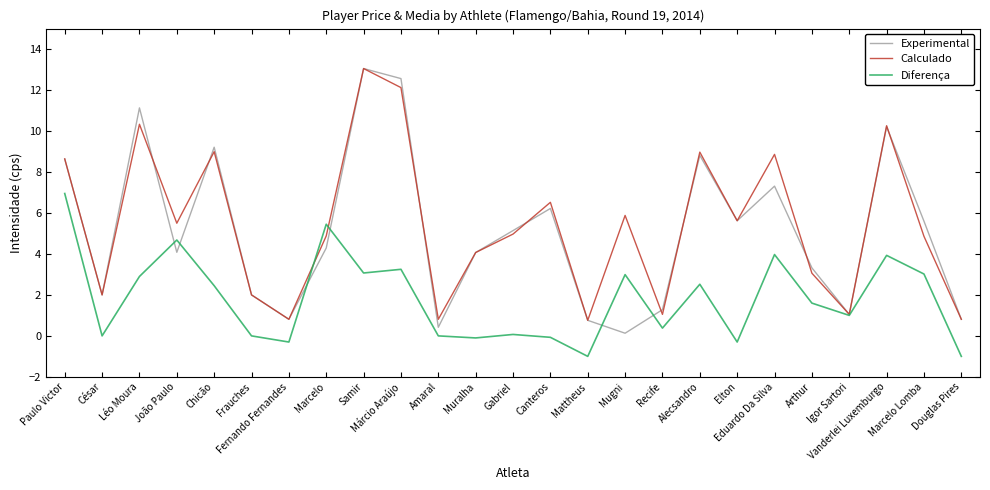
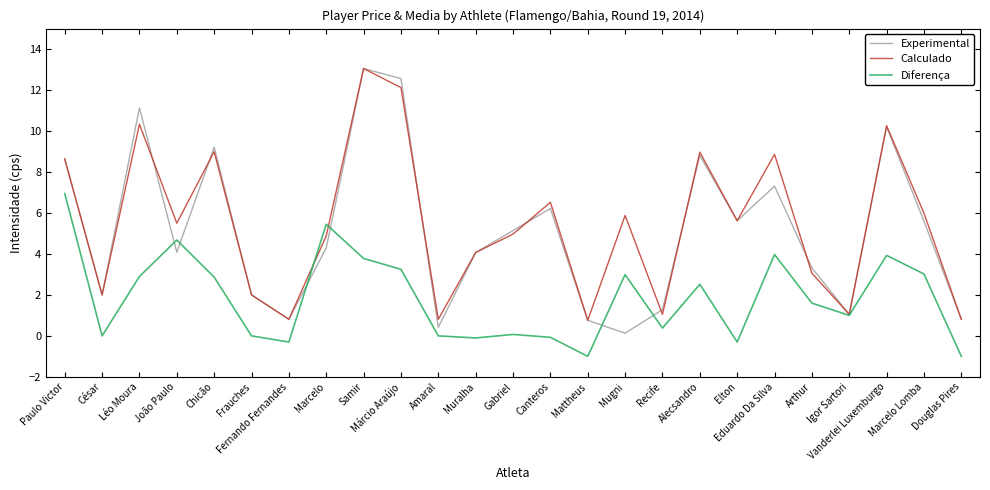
  {
    "Experimental": {
      "Léo Moura": 11.1,
      "João Paulo": 4.1,
      "Chicão": 9.2,
      "Marcelo": 4.3,
      "Márcio Araújo": 12.6,
      "Amaral": 0.4,
      "Gabriel": 5.1,
      "Canteros": 6.2,
      "Mugni": 0.1,
      "Recife": 1.3,
      "Alecsandro": 8.8,
      "Eduardo Da Silva": 7.3,
      "Arthur": 3.3,
      "Marcelo Lomba": 5.6
    },
    "Calculado": {
      "Léo Moura": 10.3,
      "João Paulo": 5.5,
      "Chicão": 9.0,
      "Marcelo": 4.9,
      "Márcio Araújo": 12.1,
      "Amaral": 0.8,
      "Gabriel": 5.0,
      "Canteros": 6.5,
      "Mugni": 5.9,
      "Recife": 1.1,
      "Alecsandro": 9.0,
      "Eduardo Da Silva": 8.9,
      "Arthur": 3.1,
-     "Marcelo Lomba": 4.9
+     "Marcelo Lomba": 6.0
    },
    "Diferença": {
      "Paulo Victor": 7.0,
      "César": 0.0,
      "Léo Moura": 2.9,
      "João Paulo": 4.7,
-     "Chicão": 2.5,
+     "Chicão": 2.9,
      "Frauches": 0.0,
      "Fernando Fernandes": -0.3,
      "Marcelo": 5.5,
-     "Samir": 3.1,
+     "Samir": 3.8,
      "Márcio Araújo": 3.3,
      "Amaral": 0.0,
      "Muralha": -0.1,
      "Gabriel": 0.1,
      "Canteros": -0.1,
      "Mattheus": -1.0,
      "Mugni": 3.0,
      "Recife": 0.4,
      "Alecsandro": 2.5,
      "Elton": -0.3,
      "Eduardo Da Silva": 4.0,
      "Arthur": 1.6,
      "Vanderlei Luxemburgo": 3.9,
      "Marcelo Lomba": 3.0,
      "Douglas Pires": -1.0
    }
  }
